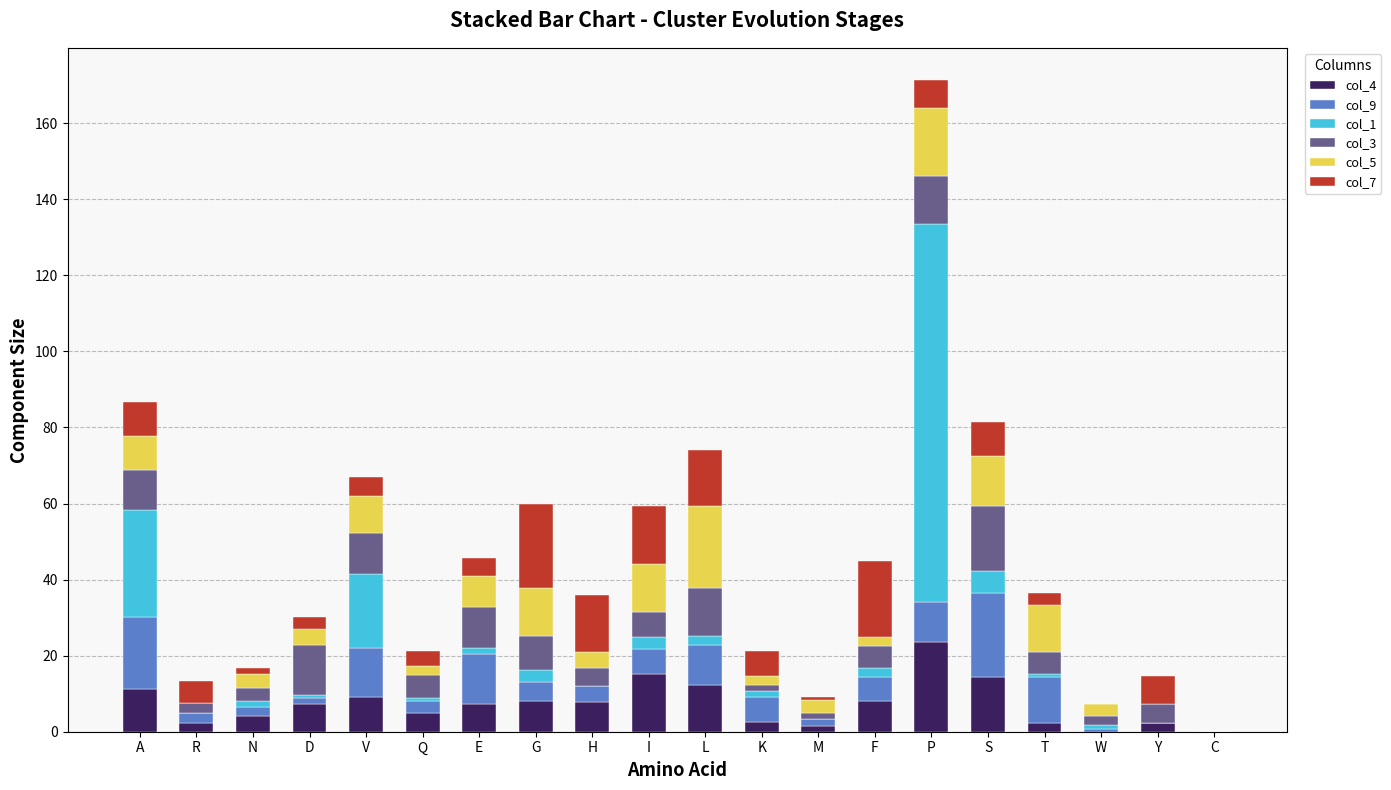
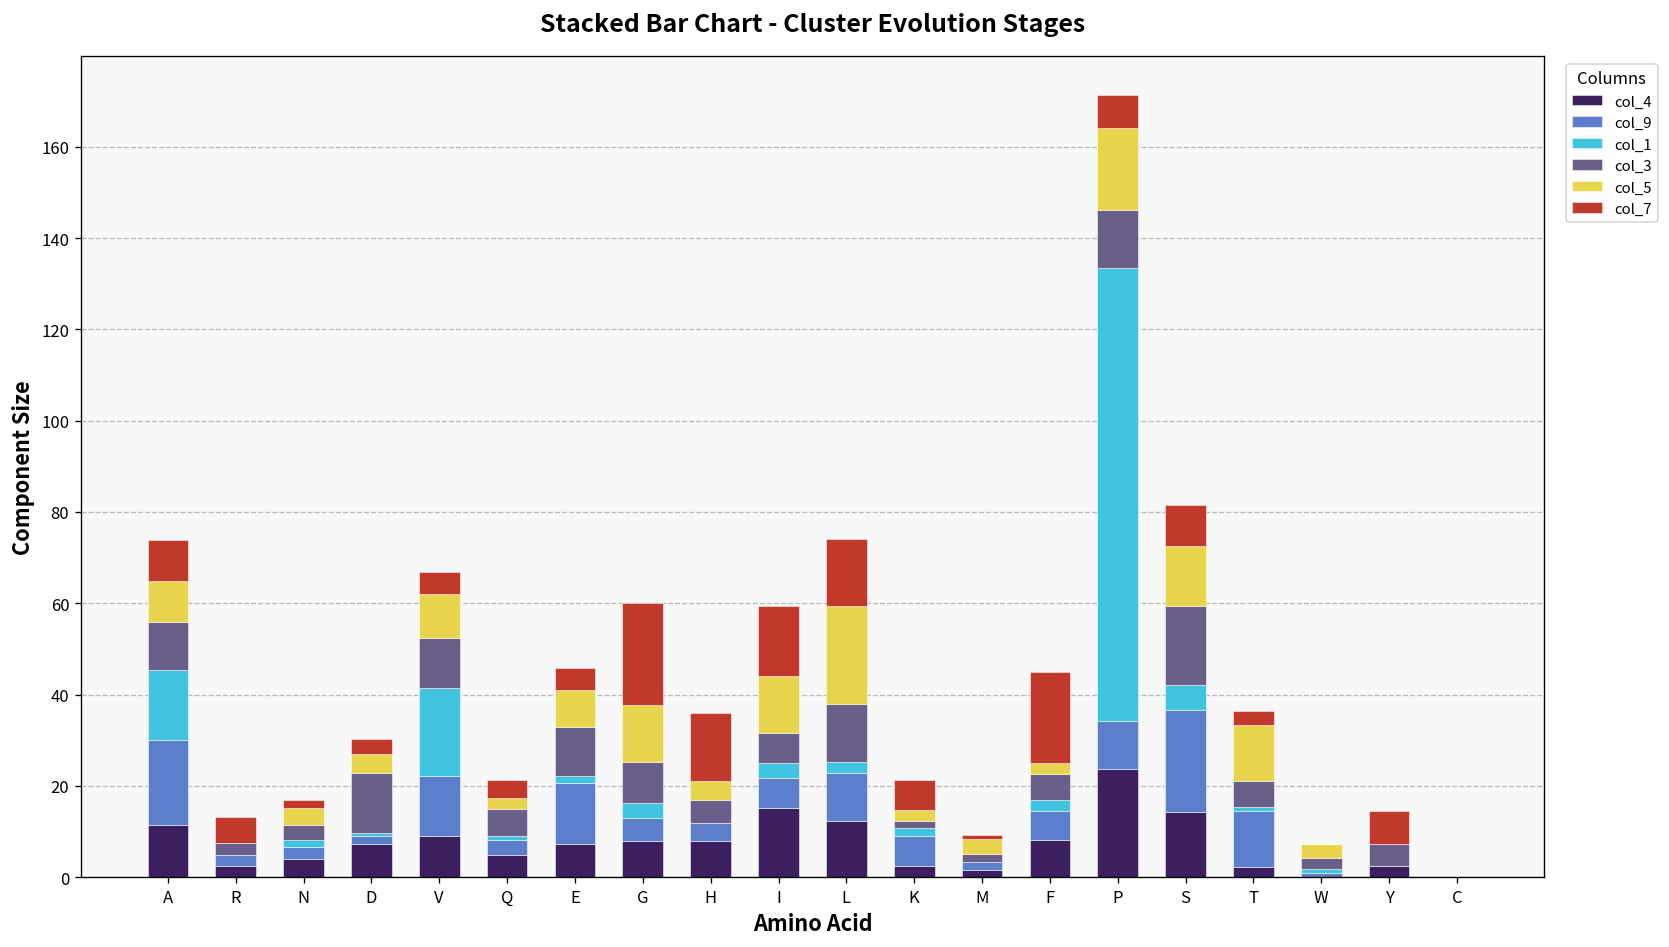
  {
    "col_4": {
      "A": 11,
      "R": 2,
      "N": 4,
      "D": 7,
      "V": 9,
      "Q": 5,
      "E": 7,
      "G": 8,
      "H": 8,
      "I": 15,
      "L": 12,
      "K": 3,
      "M": 2,
      "F": 8,
      "P": 24,
      "S": 14,
      "T": 2,
      "W": 0,
      "Y": 2,
      "C": 0
    },
    "col_9": {
      "A": 19,
      "R": 2,
      "N": 2,
      "D": 2,
      "V": 13,
      "Q": 3,
      "E": 13,
      "G": 5,
      "H": 4,
      "I": 7,
      "L": 11,
      "K": 7,
      "M": 2,
      "F": 6,
      "P": 10,
      "S": 22,
      "T": 12,
      "W": 1,
      "Y": 0,
      "C": 0
    },
    "col_1": {
-     "A": 28,
+     "A": 15,
      "R": 0,
      "N": 2,
      "D": 1,
      "V": 19,
      "Q": 1,
      "E": 2,
      "G": 3,
      "H": 0,
      "I": 3,
      "L": 2,
      "K": 2,
      "M": 0,
      "F": 2,
      "P": 99,
      "S": 6,
      "T": 1,
      "W": 1,
      "Y": 0,
      "C": 0
    },
    "col_3": {
      "A": 11,
      "R": 3,
      "N": 3,
      "D": 13,
      "V": 11,
      "Q": 6,
      "E": 11,
      "G": 9,
      "H": 5,
      "I": 7,
      "L": 13,
      "K": 2,
      "M": 2,
      "F": 6,
      "P": 13,
      "S": 17,
      "T": 6,
      "W": 2,
      "Y": 5,
      "C": 0
    },
    "col_5": {
      "A": 9,
      "R": 0,
      "N": 4,
      "D": 4,
      "V": 10,
      "Q": 2,
      "E": 8,
      "G": 13,
      "H": 4,
      "I": 12,
      "L": 21,
      "K": 2,
      "M": 3,
      "F": 2,
      "P": 18,
      "S": 13,
      "T": 12,
      "W": 3,
      "Y": 0,
      "C": 0
    },
    "col_7": {
      "A": 9,
      "R": 6,
      "N": 2,
      "D": 3,
      "V": 5,
      "Q": 4,
      "E": 5,
      "G": 22,
      "H": 15,
      "I": 15,
      "L": 15,
      "K": 7,
      "M": 1,
      "F": 20,
      "P": 7,
      "S": 9,
      "T": 3,
      "W": 0,
      "Y": 7,
      "C": 0
    }
  }
